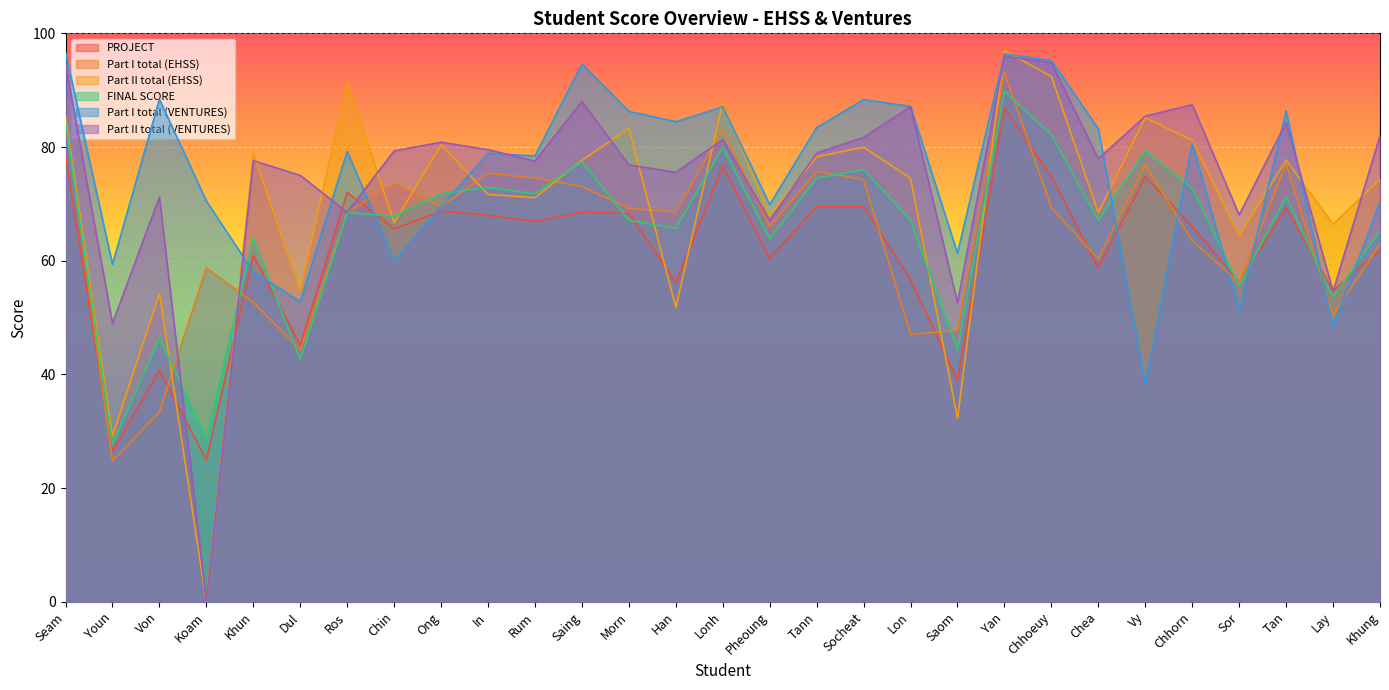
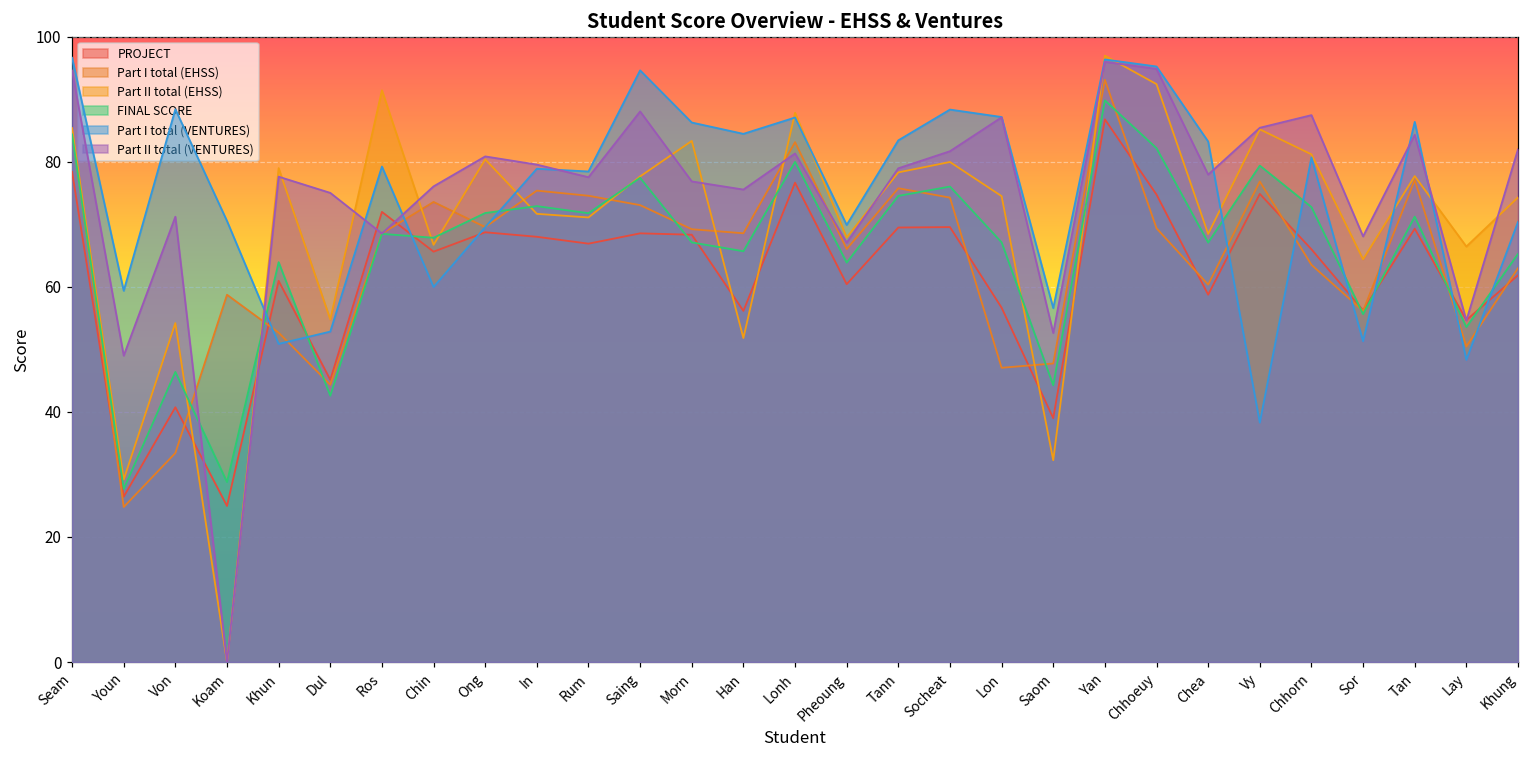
  {
    "FINAL SCORE": {
      "Seam": 84,
      "Youn": 28,
      "Von": 46,
      "Koam": 29,
      "Khun": 64,
      "Dul": 43,
      "Chin": 68,
      "Ong": 72,
      "In": 73,
      "Rum": 72,
      "Morn": 67,
      "Han": 66,
      "Lonh": 80,
      "Pheoung": 64,
      "Tann": 75,
      "Socheat": 76,
      "Lon": 67,
      "Saom": 44,
      "Yan": 90,
      "Chhoeuy": 82,
      "Chea": 67,
      "Vy": 79,
      "Chhorn": 73,
      "Sor": 56,
      "Tan": 71,
      "Lay": 54,
      "Khung": 65
    },
    "Part I total (VENTURES)": {
      "Seam": 97,
      "Youn": 59,
      "Koam": 71,
-     "Khun": 58,
+     "Khun": 51,
      "Dul": 53,
      "Ros": 79,
      "Chin": 60,
      "In": 79,
      "Rum": 78,
      "Saing": 95,
      "Morn": 86,
      "Han": 84,
      "Lonh": 87,
      "Pheoung": 70,
      "Tann": 83,
      "Socheat": 88,
-     "Saom": 61,
+     "Saom": 57,
      "Chea": 83,
      "Vy": 38,
      "Chhorn": 81,
      "Sor": 51,
      "Tan": 86,
      "Lay": 48,
      "Khung": 70
    },
    "Part II total (VENTURES)": {
      "Seam": 95,
      "Youn": 49,
      "Von": 71,
      "Khun": 78,
      "Dul": 75,
-     "Chin": 79,
+     "Chin": 76,
      "Ong": 81,
      "In": 80,
      "Rum": 78,
      "Saing": 88,
      "Morn": 77,
      "Han": 76,
      "Lonh": 81,
      "Pheoung": 67,
      "Tann": 79,
      "Socheat": 82,
      "Saom": 53,
      "Chea": 78,
      "Chhorn": 87,
      "Sor": 68,
      "Tan": 84,
      "Khung": 82
    }
  }
